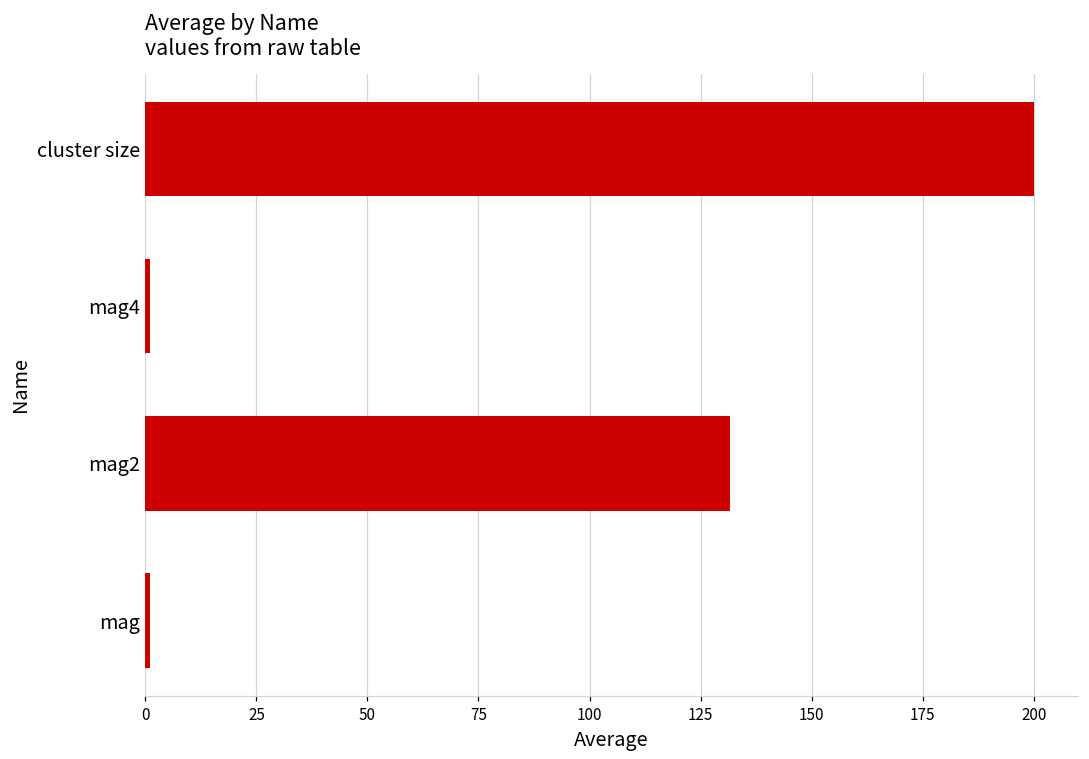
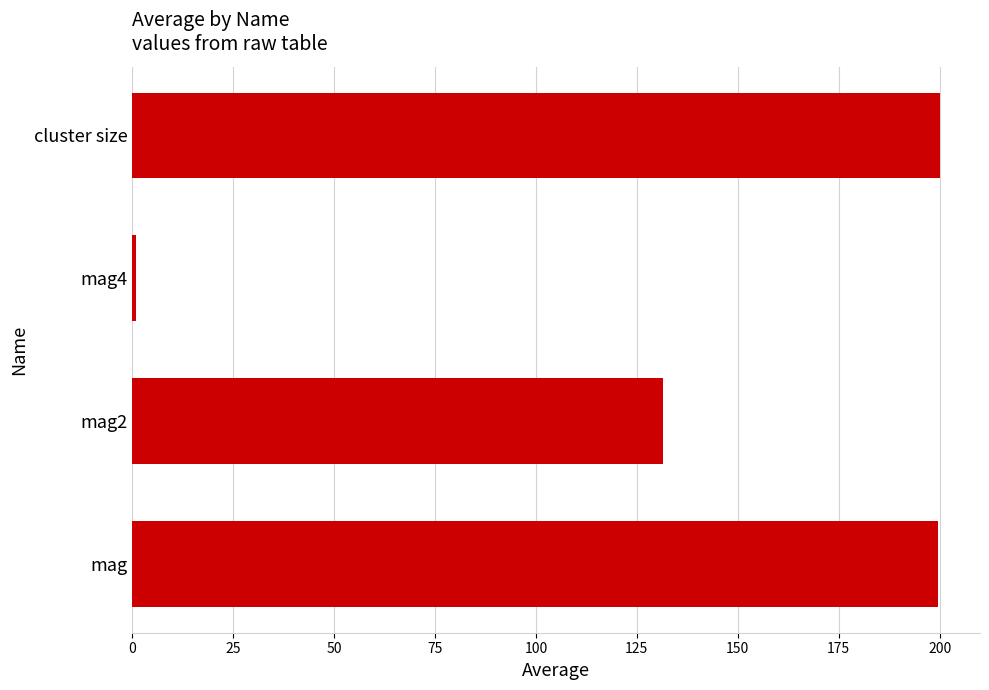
  {
    "cluster size": 200,
    "mag4": 1,
    "mag2": 132,
-   "mag": 1
+   "mag": 200
  }
